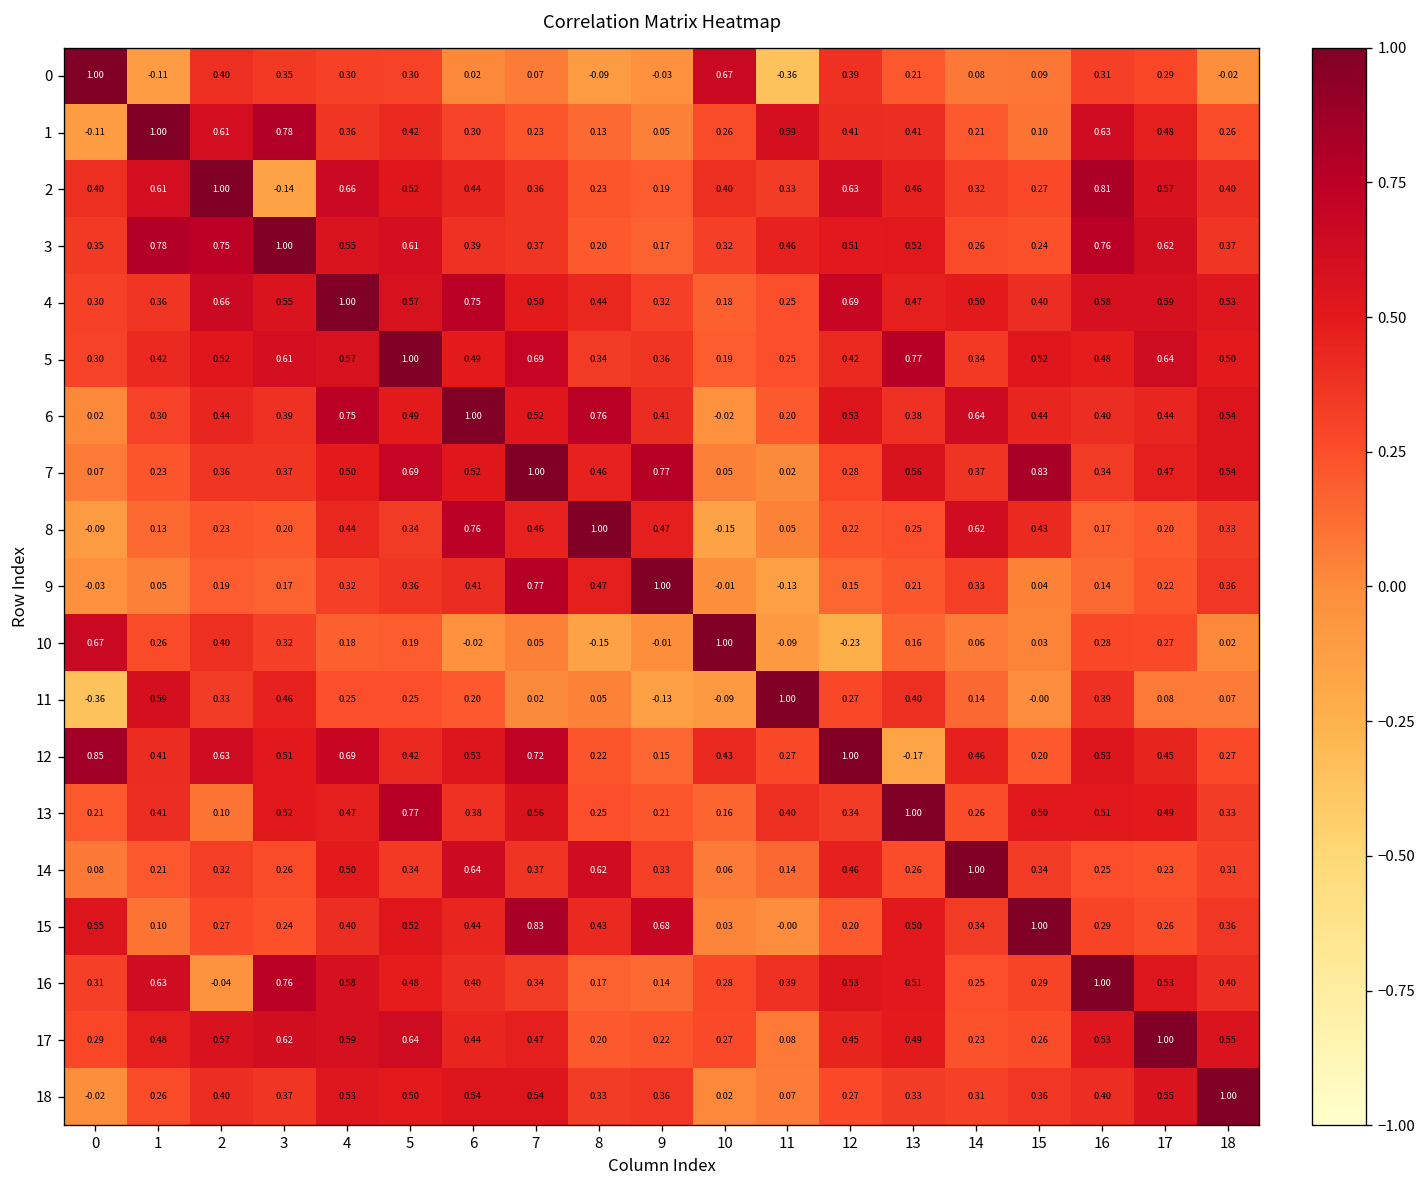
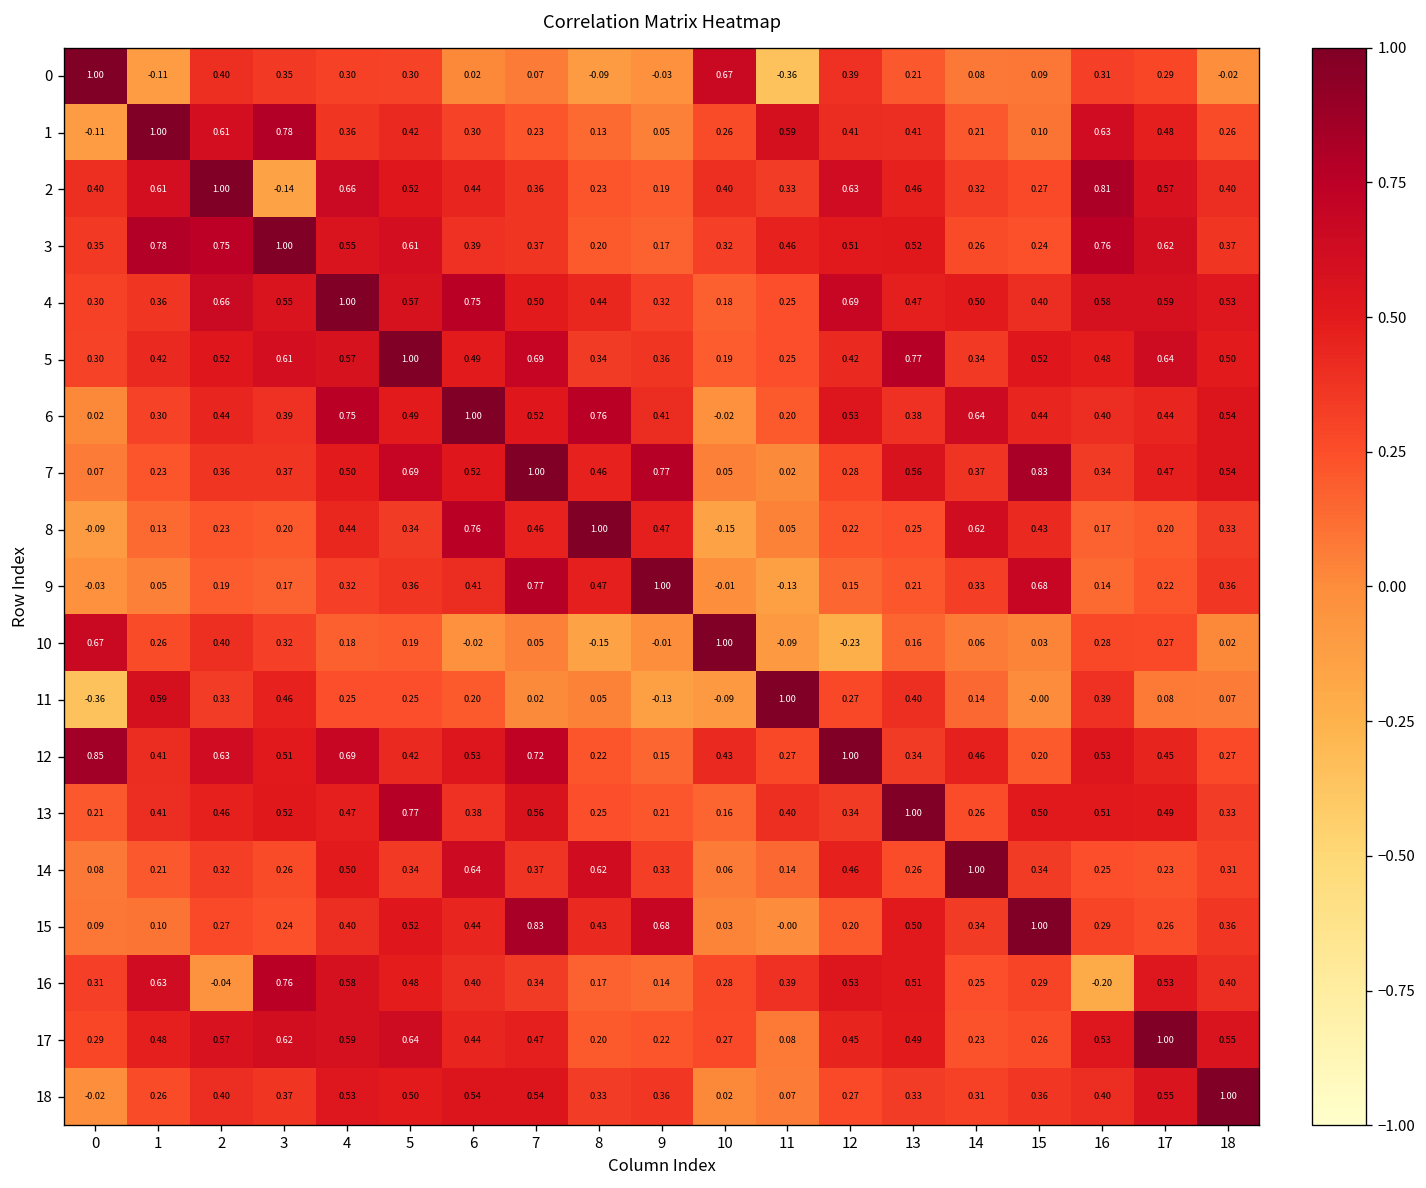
  {
    "9": {
      "0": -0.03,
      "1": 0.05,
      "2": 0.19,
      "3": 0.17,
      "4": 0.32,
      "5": 0.36,
      "6": 0.41,
      "7": 0.77,
      "8": 0.47,
      "9": 1.00,
      "10": -0.01,
      "11": -0.13,
      "12": 0.15,
      "13": 0.21,
      "14": 0.33,
-     "15": 0.04,
+     "15": 0.68,
      "16": 0.14,
      "17": 0.22,
      "18": 0.36
    },
    "12": {
      "0": 0.85,
      "1": 0.41,
      "2": 0.63,
      "3": 0.51,
      "4": 0.69,
      "5": 0.42,
      "6": 0.53,
      "7": 0.72,
      "8": 0.22,
      "9": 0.15,
      "10": 0.43,
      "11": 0.27,
      "12": 1.00,
-     "13": -0.17,
+     "13": 0.34,
      "14": 0.46,
      "15": 0.20,
      "16": 0.53,
      "17": 0.45,
      "18": 0.27
    },
    "13": {
      "0": 0.21,
      "1": 0.41,
-     "2": 0.10,
+     "2": 0.46,
      "3": 0.52,
      "4": 0.47,
      "5": 0.77,
      "6": 0.38,
      "7": 0.56,
      "8": 0.25,
      "9": 0.21,
      "10": 0.16,
      "11": 0.40,
      "12": 0.34,
      "13": 1.00,
      "14": 0.26,
      "15": 0.50,
      "16": 0.51,
      "17": 0.49,
      "18": 0.33
    },
    "15": {
-     "0": 0.55,
+     "0": 0.09,
      "1": 0.10,
      "2": 0.27,
      "3": 0.24,
      "4": 0.40,
      "5": 0.52,
      "6": 0.44,
      "7": 0.83,
      "8": 0.43,
      "9": 0.68,
      "10": 0.03,
      "11": -0.00,
      "12": 0.20,
      "13": 0.50,
      "14": 0.34,
      "15": 1.00,
      "16": 0.29,
      "17": 0.26,
      "18": 0.36
    },
    "16": {
      "0": 0.31,
      "1": 0.63,
      "2": -0.04,
      "3": 0.76,
      "4": 0.58,
      "5": 0.48,
      "6": 0.40,
      "7": 0.34,
      "8": 0.17,
      "9": 0.14,
      "10": 0.28,
      "11": 0.39,
      "12": 0.53,
      "13": 0.51,
      "14": 0.25,
      "15": 0.29,
-     "16": 1.00,
+     "16": -0.20,
      "17": 0.53,
      "18": 0.40
    }
  }
